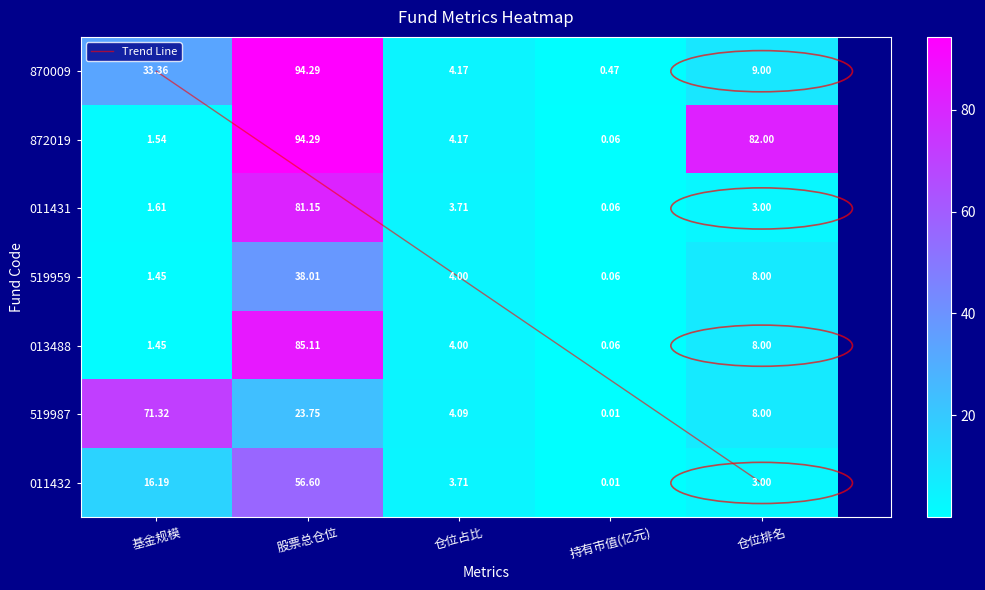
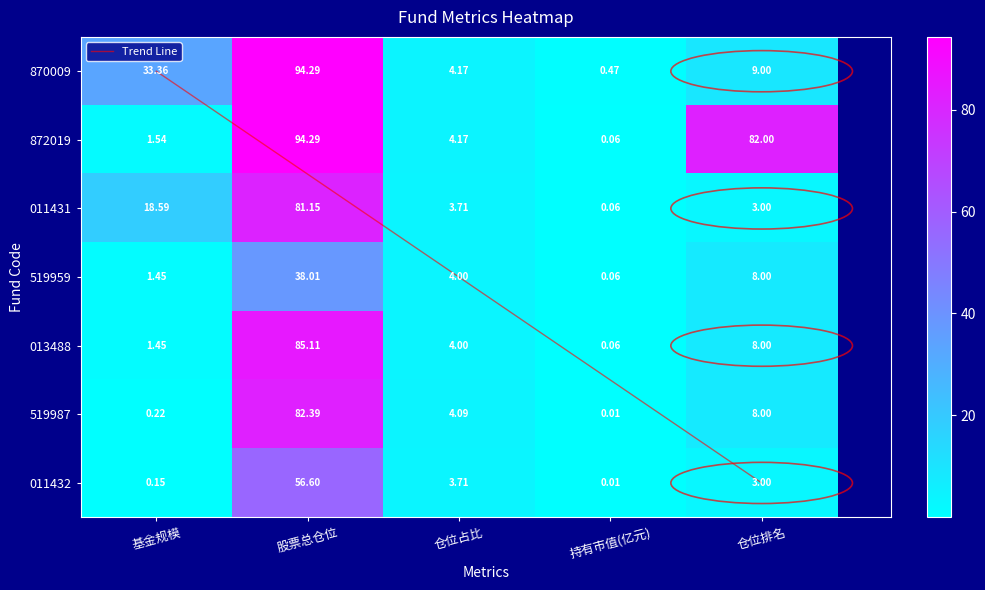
  {
    "870009": {
      "股票总仓位": 94.29,
      "仓位占比": 4.17,
      "持有市值(亿元)": 0.47
    },
    "872019": {
      "基金规模": 1.54,
      "股票总仓位": 94.29,
      "仓位占比": 4.17,
      "持有市值(亿元)": 0.06,
      "仓位排名": 82.00
    },
    "011431": {
-     "基金规模": 1.61,
+     "基金规模": 18.59,
      "股票总仓位": 81.15,
      "仓位占比": 3.71,
      "持有市值(亿元)": 0.06
    },
    "519959": {
      "基金规模": 1.45,
      "股票总仓位": 38.01,
      "仓位占比": 4.00,
      "持有市值(亿元)": 0.06,
      "仓位排名": 8.00
    },
    "013488": {
      "基金规模": 1.45,
      "股票总仓位": 85.11,
      "仓位占比": 4.00,
      "持有市值(亿元)": 0.06
    },
    "519987": {
-     "基金规模": 71.32,
-     "股票总仓位": 23.75,
+     "基金规模": 0.22,
+     "股票总仓位": 82.39,
      "仓位占比": 4.09,
      "持有市值(亿元)": 0.01,
      "仓位排名": 8.00
    },
    "011432": {
-     "基金规模": 16.19,
+     "基金规模": 0.15,
      "股票总仓位": 56.60,
      "仓位占比": 3.71,
      "持有市值(亿元)": 0.01
    }
  }
